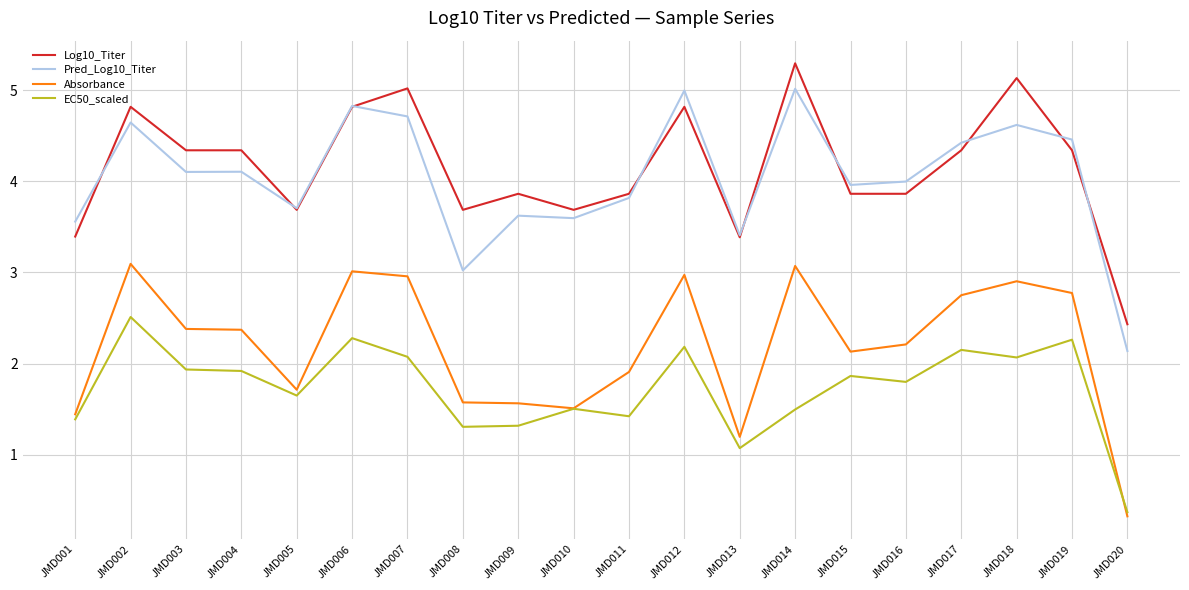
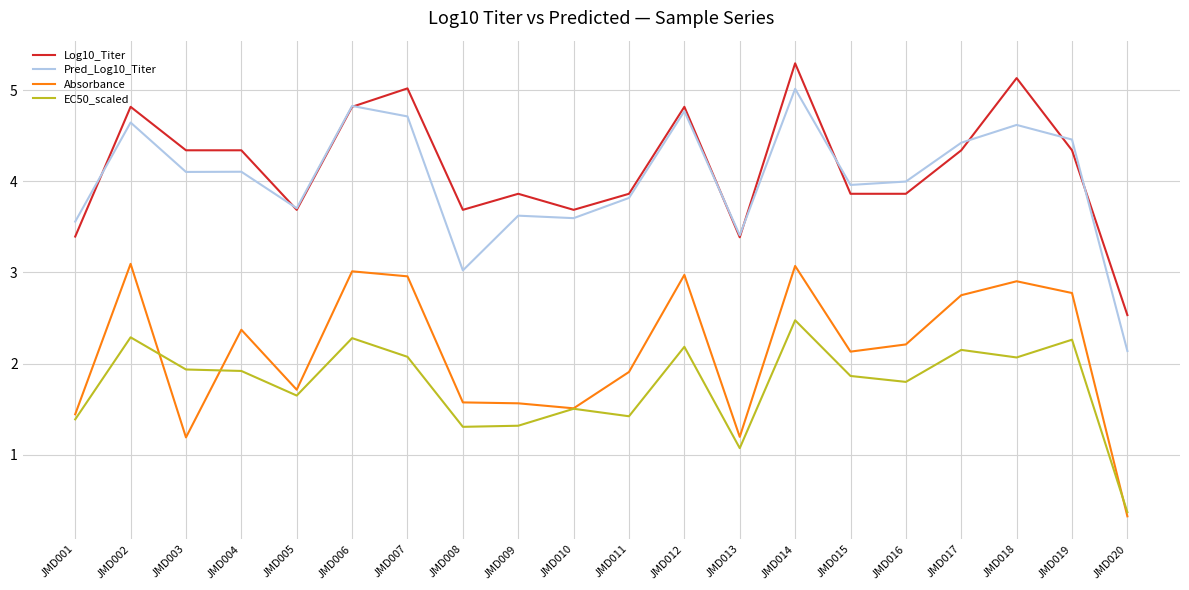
  {
    "Log10_Titer": {
      "JMD001": 3.4,
      "JMD002": 4.8,
      "JMD003": 4.3,
      "JMD004": 4.3,
      "JMD007": 5.0,
      "JMD008": 3.7,
      "JMD009": 3.9,
      "JMD010": 3.7,
      "JMD011": 3.9,
      "JMD012": 4.8,
      "JMD014": 5.3,
      "JMD015": 3.9,
      "JMD016": 3.9,
      "JMD017": 4.3,
      "JMD018": 5.1,
      "JMD019": 4.3,
-     "JMD020": 2.4
+     "JMD020": 2.5
    },
    "Pred_Log10_Titer": {
      "JMD001": 3.6,
      "JMD002": 4.6,
      "JMD003": 4.1,
      "JMD004": 4.1,
      "JMD007": 4.7,
      "JMD008": 3.0,
      "JMD009": 3.6,
      "JMD010": 3.6,
      "JMD011": 3.8,
-     "JMD012": 5.0,
+     "JMD012": 4.8,
      "JMD014": 5.0,
      "JMD015": 4.0,
      "JMD016": 4.0,
      "JMD017": 4.4,
      "JMD018": 4.6,
      "JMD019": 4.5,
      "JMD020": 2.1
    },
    "Absorbance": {
      "JMD001": 1.4,
      "JMD002": 3.1,
-     "JMD003": 2.4,
+     "JMD003": 1.2,
      "JMD004": 2.4,
      "JMD005": 1.7,
      "JMD006": 3.0,
      "JMD007": 3.0,
      "JMD008": 1.6,
      "JMD009": 1.6,
      "JMD011": 1.9,
      "JMD012": 3.0,
      "JMD013": 1.2,
      "JMD014": 3.1,
      "JMD015": 2.1,
      "JMD016": 2.2,
      "JMD017": 2.8,
      "JMD018": 2.9,
      "JMD019": 2.8,
      "JMD020": 0.3
    },
    "EC50_scaled": {
      "JMD001": 1.4,
-     "JMD002": 2.5,
+     "JMD002": 2.3,
      "JMD003": 1.9,
      "JMD004": 1.9,
      "JMD005": 1.6,
      "JMD006": 2.3,
      "JMD007": 2.1,
      "JMD008": 1.3,
      "JMD009": 1.3,
      "JMD011": 1.4,
      "JMD012": 2.2,
      "JMD013": 1.1,
-     "JMD014": 1.5,
+     "JMD014": 2.5,
      "JMD015": 1.9,
      "JMD016": 1.8,
      "JMD017": 2.2,
      "JMD018": 2.1,
      "JMD019": 2.3,
      "JMD020": 0.4
    }
  }
